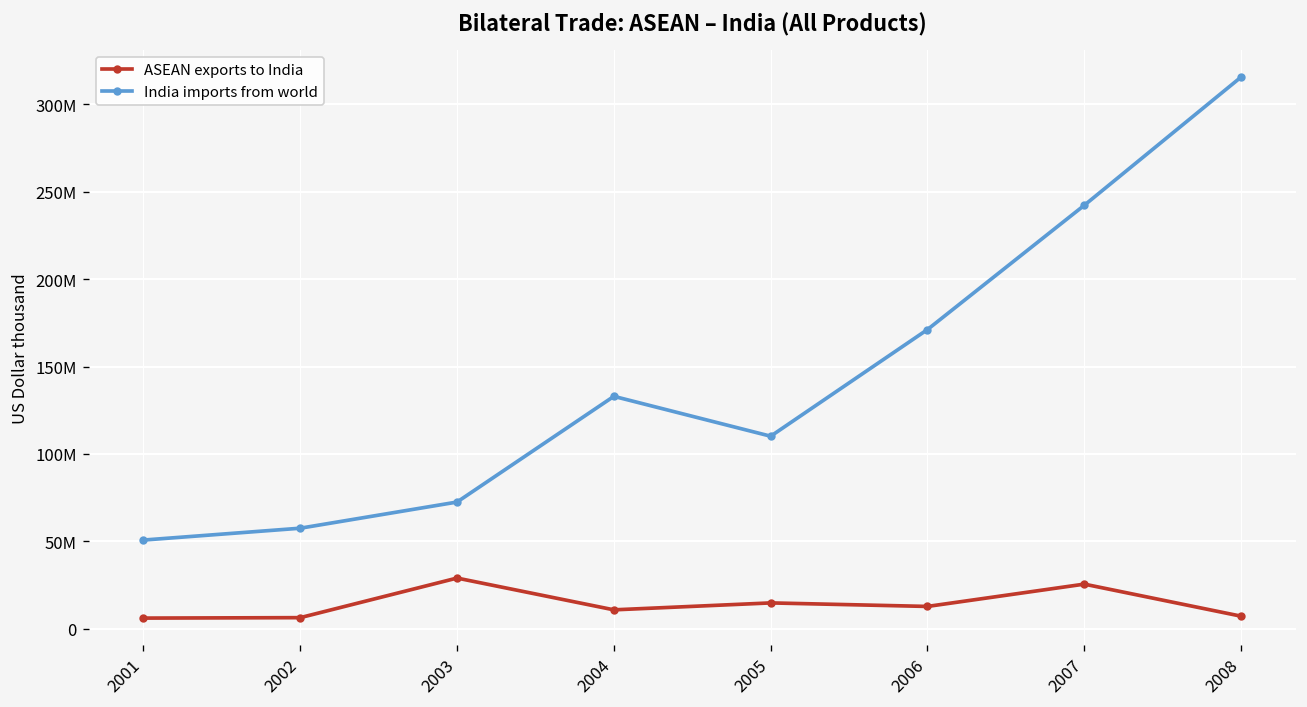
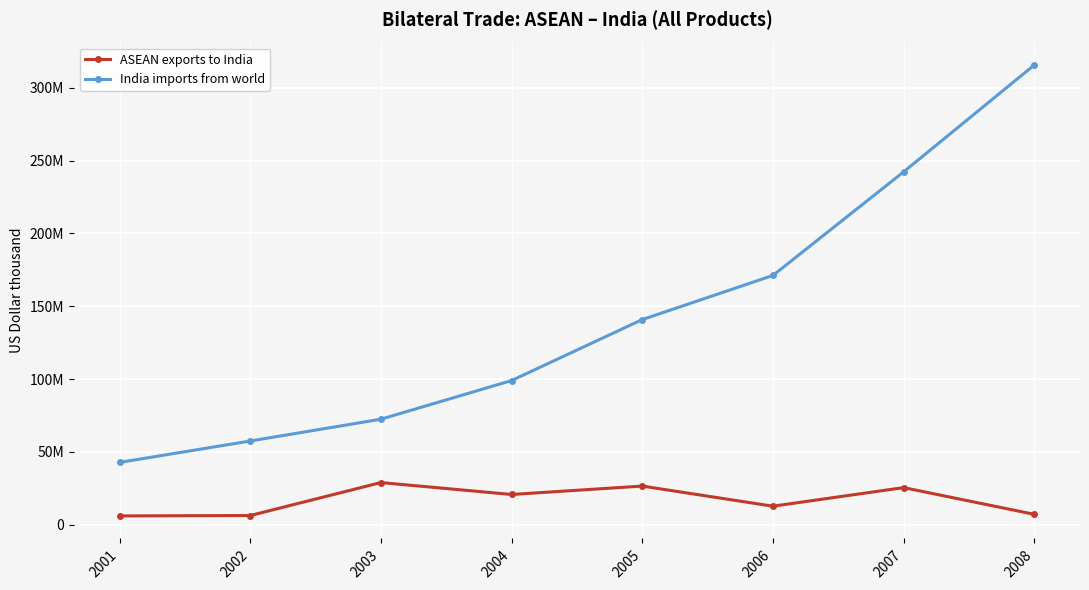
  {
    "ASEAN exports to India": {
      "2001": 6000000,
      "2002": 6000000,
      "2003": 29000000,
-     "2004": 11000000,
-     "2005": 15000000,
+     "2004": 21000000,
+     "2005": 26000000,
      "2006": 13000000,
      "2007": 25000000,
      "2008": 7000000
    },
    "India imports from world": {
-     "2001": 51000000,
+     "2001": 43000000,
      "2002": 57000000,
      "2003": 72000000,
-     "2004": 133000000,
-     "2005": 110000000,
+     "2004": 99000000,
+     "2005": 141000000,
      "2006": 171000000,
      "2007": 242000000,
      "2008": 316000000
    }
  }
